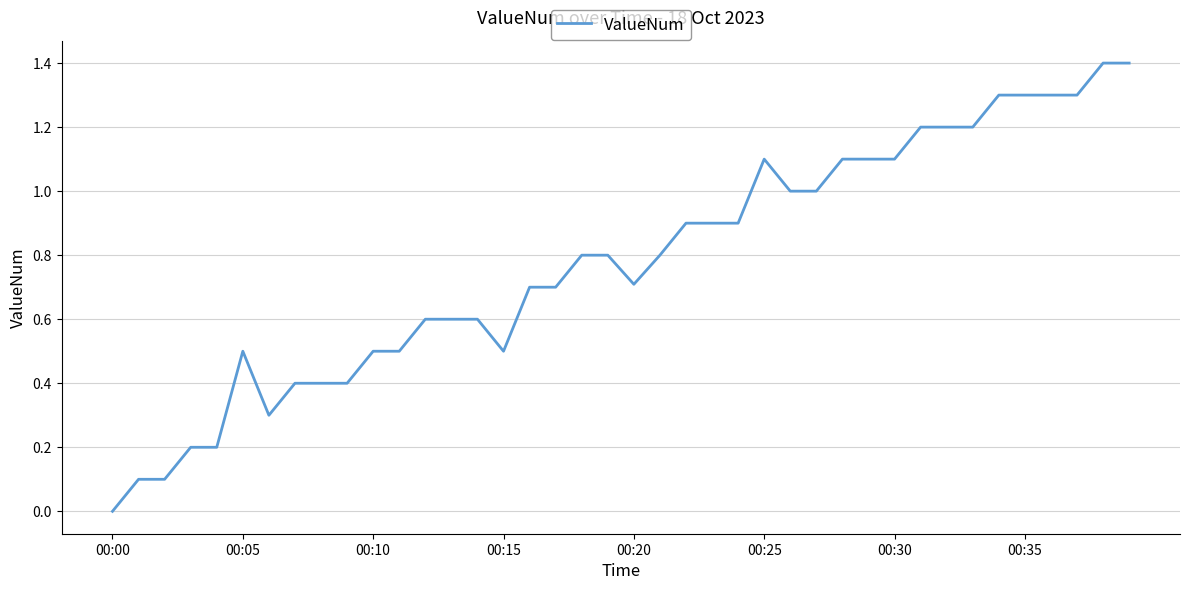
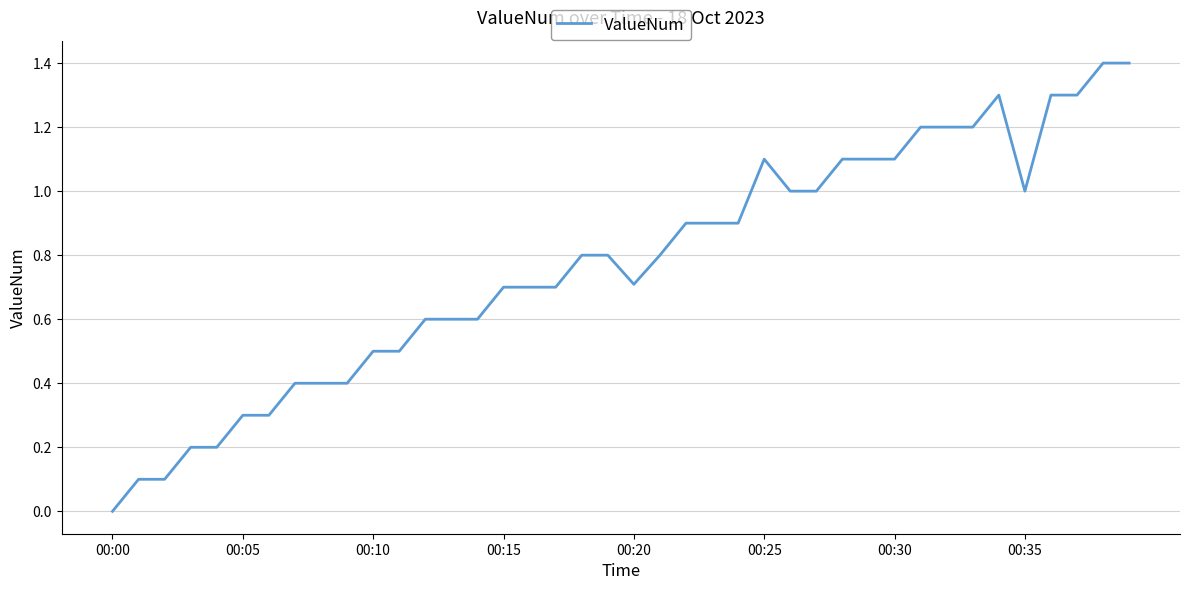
  {
    "00:00": 0.0,
-   "00:05": 0.5,
+   "00:05": 0.3,
    "00:10": 0.5,
-   "00:15": 0.5,
+   "00:15": 0.7,
    "00:20": 0.71,
    "00:25": 1.1,
    "00:30": 1.1,
-   "00:35": 1.3
+   "00:35": 1.0
  }
